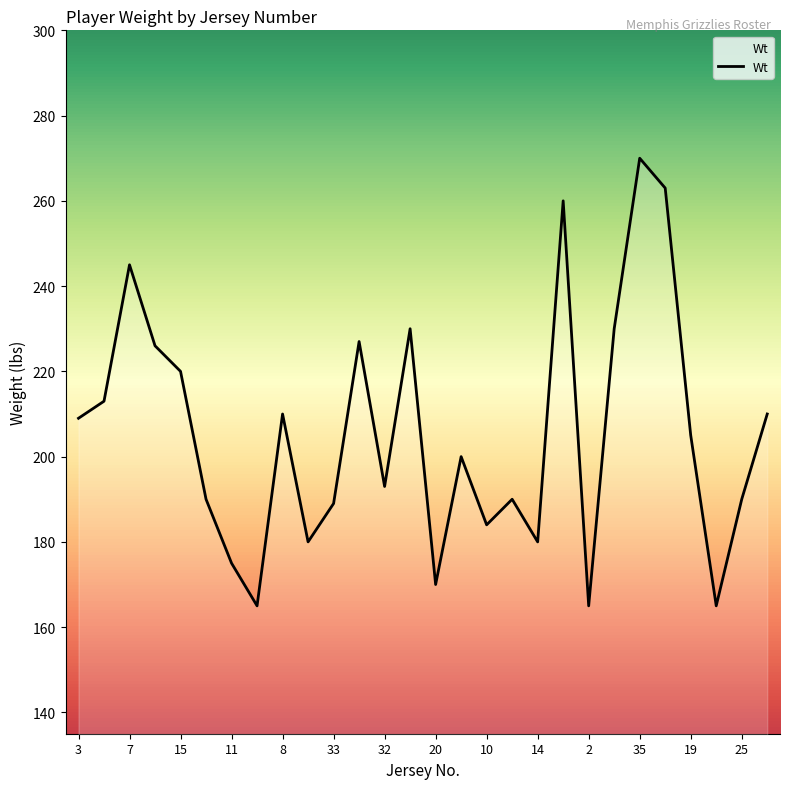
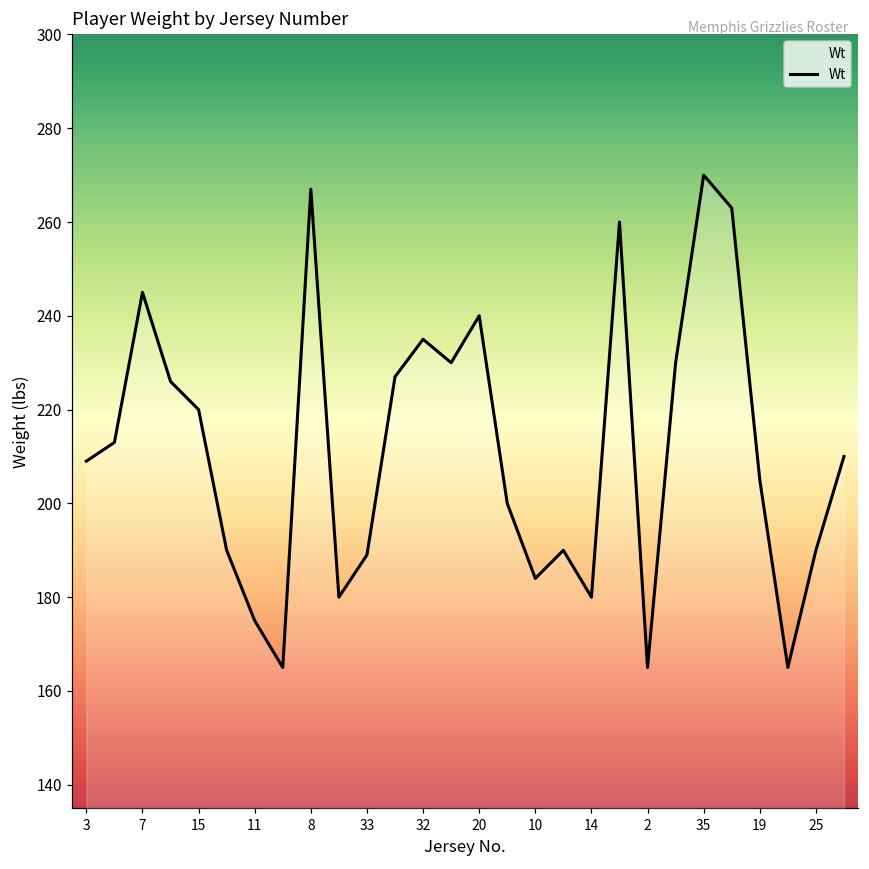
  {
-   "8": 210,
+   "8": 267,
    "33": 189,
-   "32": 193,
-   "20": 170,
+   "32": 235,
+   "20": 240,
    "10": 184,
    "14": 180,
    "2": 165,
    "35": 270
  }
